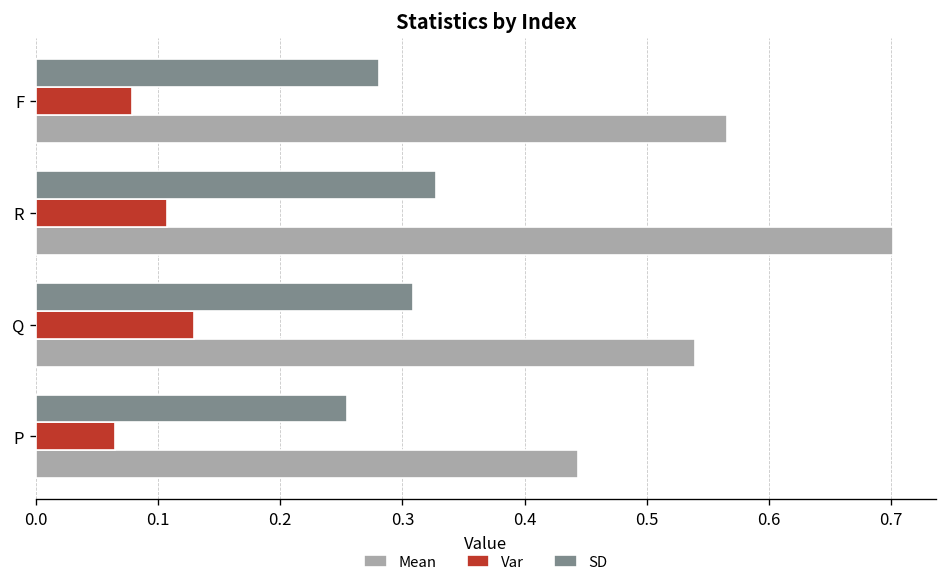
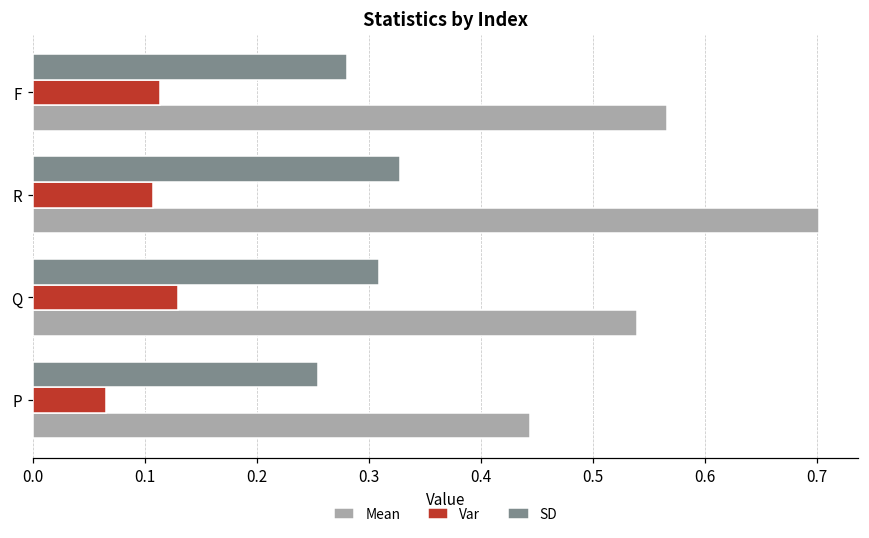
  {
    "Var": {
-     "F": 0.079,
+     "F": 0.114,
      "R": 0.107,
      "Q": 0.130,
      "P": 0.065
    }
  }
